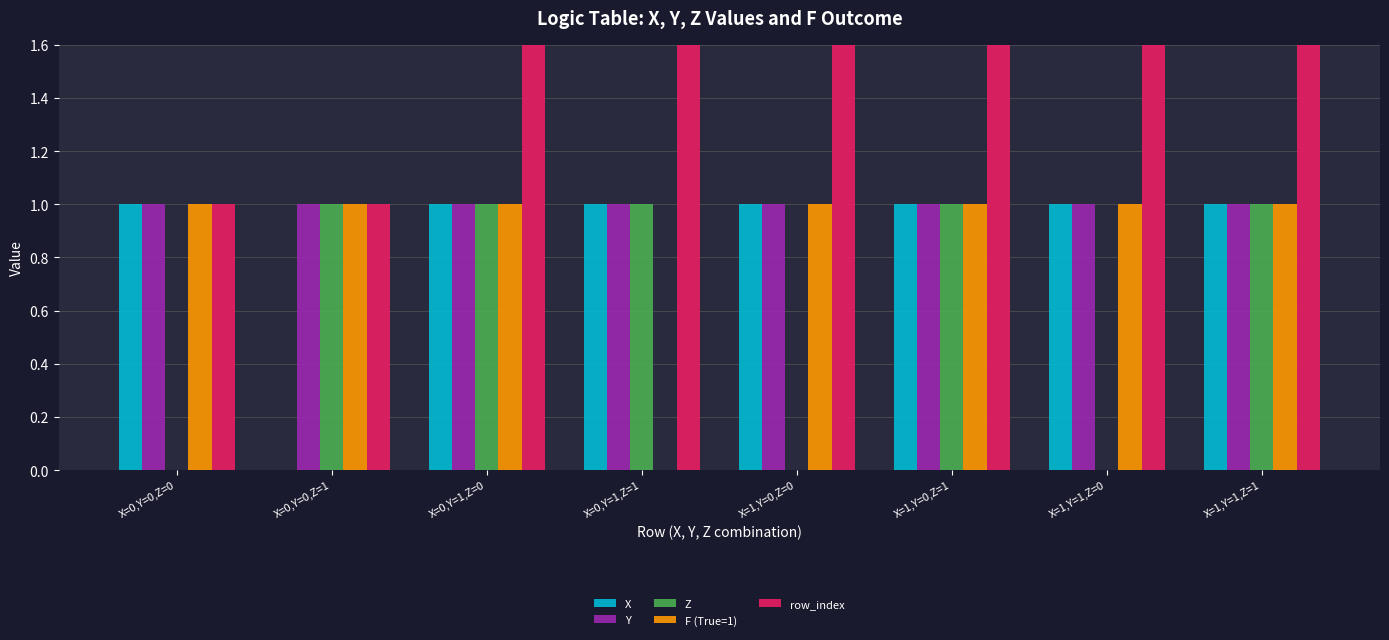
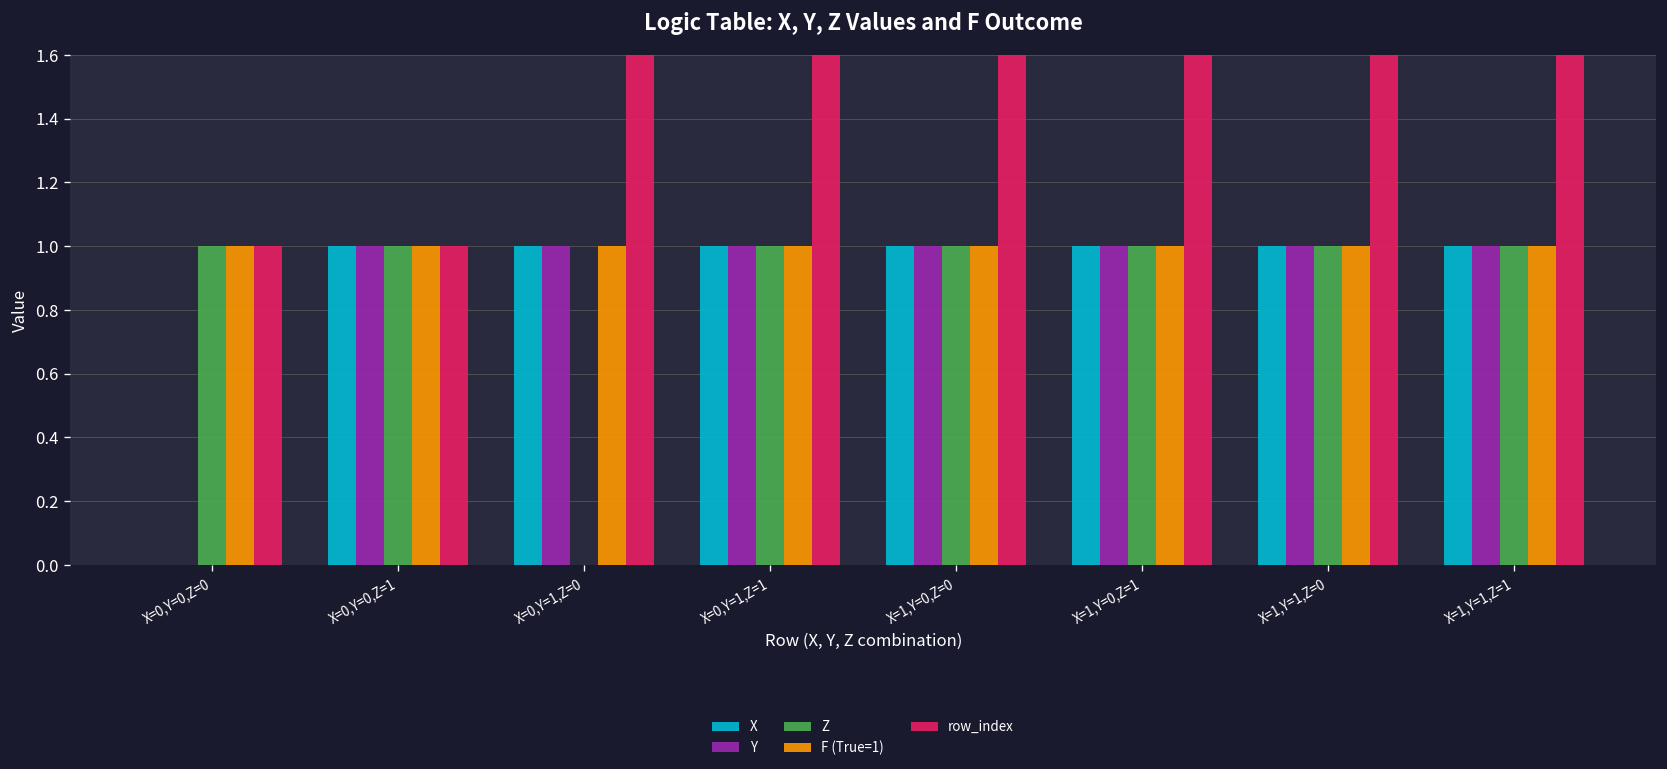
  {
    "X": {
-     "X=0,Y=0,Z=0": 1,
-     "X=0,Y=0,Z=1": 0,
+     "X=0,Y=0,Z=0": 0,
+     "X=0,Y=0,Z=1": 1,
      "X=0,Y=1,Z=0": 1,
      "X=0,Y=1,Z=1": 1,
      "X=1,Y=0,Z=0": 1,
      "X=1,Y=0,Z=1": 1,
      "X=1,Y=1,Z=0": 1,
      "X=1,Y=1,Z=1": 1
    },
    "Y": {
-     "X=0,Y=0,Z=0": 1,
+     "X=0,Y=0,Z=0": 0,
      "X=0,Y=0,Z=1": 1,
      "X=0,Y=1,Z=0": 1,
      "X=0,Y=1,Z=1": 1,
      "X=1,Y=0,Z=0": 1,
      "X=1,Y=0,Z=1": 1,
      "X=1,Y=1,Z=0": 1,
      "X=1,Y=1,Z=1": 1
    },
    "Z": {
-     "X=0,Y=0,Z=0": 0,
+     "X=0,Y=0,Z=0": 1,
      "X=0,Y=0,Z=1": 1,
-     "X=0,Y=1,Z=0": 1,
+     "X=0,Y=1,Z=0": 0,
      "X=0,Y=1,Z=1": 1,
-     "X=1,Y=0,Z=0": 0,
+     "X=1,Y=0,Z=0": 1,
      "X=1,Y=0,Z=1": 1,
-     "X=1,Y=1,Z=0": 0,
+     "X=1,Y=1,Z=0": 1,
      "X=1,Y=1,Z=1": 1
    },
    "F (True=1)": {
      "X=0,Y=0,Z=0": 1,
      "X=0,Y=0,Z=1": 1,
      "X=0,Y=1,Z=0": 1,
-     "X=0,Y=1,Z=1": 0,
+     "X=0,Y=1,Z=1": 1,
      "X=1,Y=0,Z=0": 1,
      "X=1,Y=0,Z=1": 1,
      "X=1,Y=1,Z=0": 1,
      "X=1,Y=1,Z=1": 1
    },
    "row_index": {
      "X=0,Y=0,Z=0": 1,
      "X=0,Y=0,Z=1": 1
    }
  }
